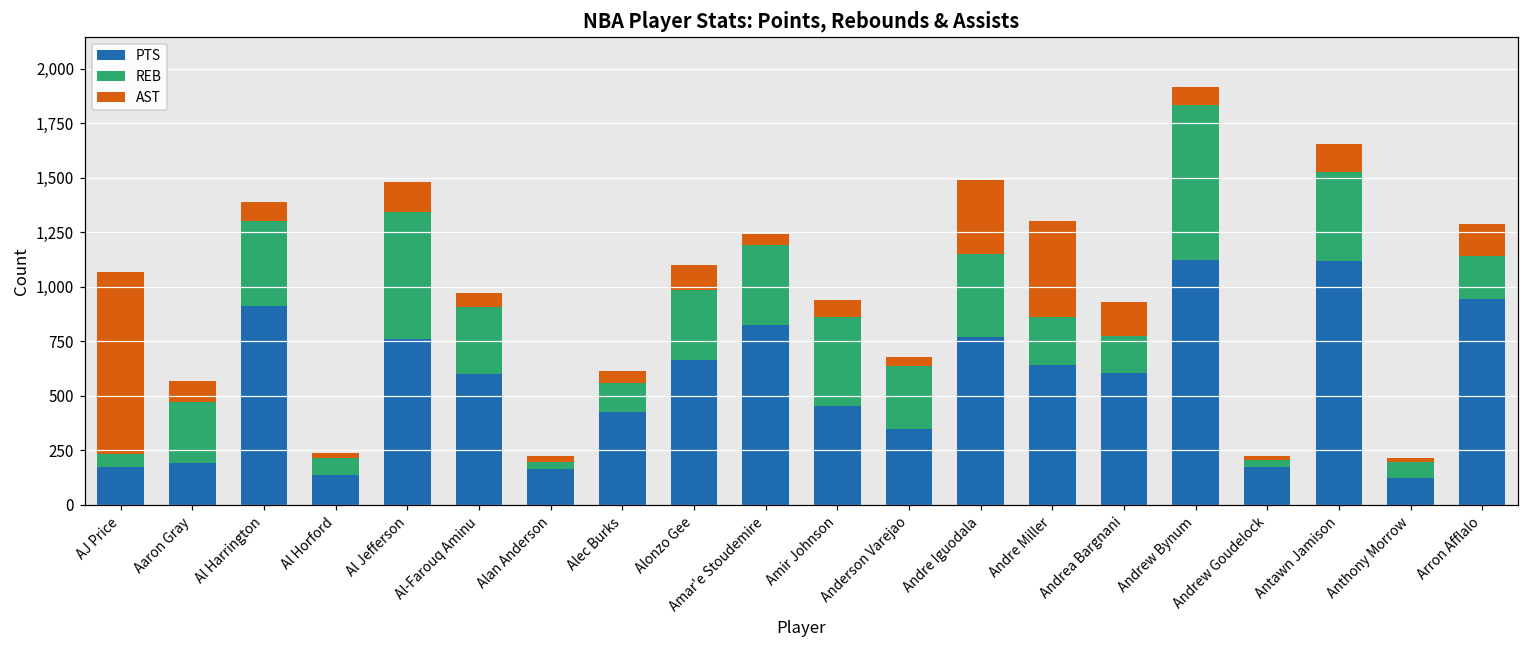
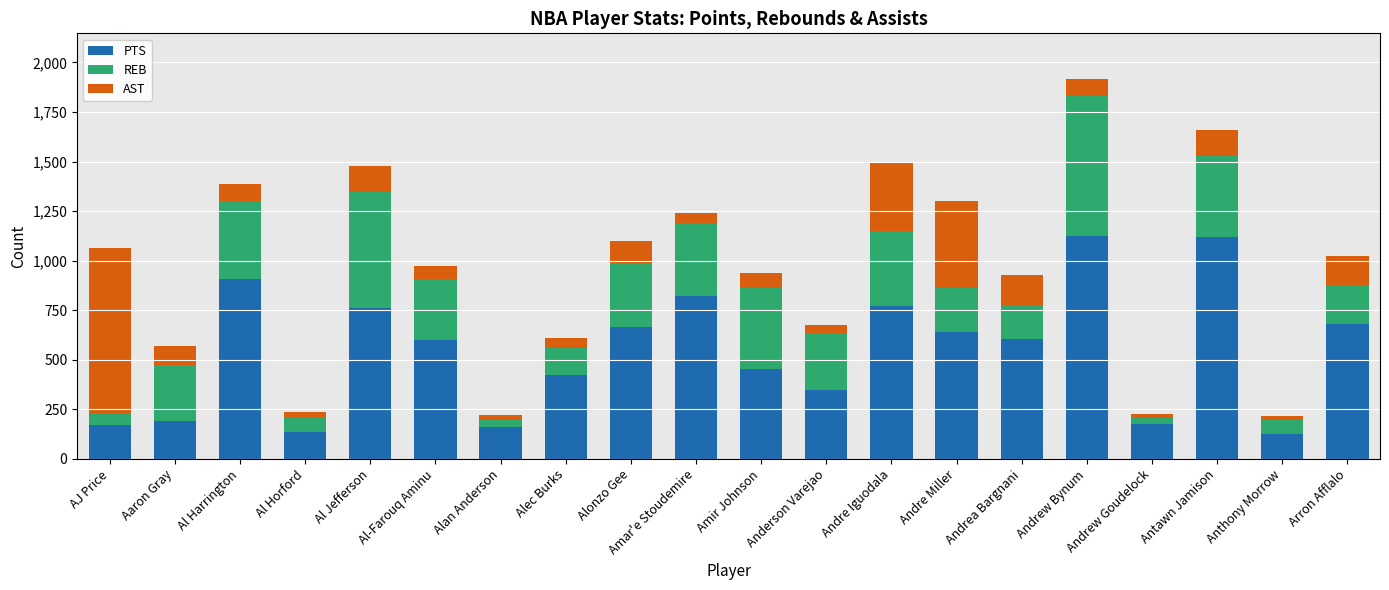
  {
    "PTS": {
      "AJ Price": "170",
      "Aaron Gray": "190",
      "Al Harrington": "910",
      "Al Horford": "140",
      "Al Jefferson": "760",
      "Al-Farouq Aminu": "600",
      "Alan Anderson": "160",
      "Alec Burks": "430",
      "Alonzo Gee": "670",
      "Amar'e Stoudemire": "820",
      "Amir Johnson": "450",
      "Anderson Varejao": "350",
      "Andre Iguodala": "770",
      "Andre Miller": "640",
      "Andrea Bargnani": "600",
      "Andrew Bynum": "1,120",
      "Andrew Goudelock": "180",
      "Antawn Jamison": "1,120",
      "Anthony Morrow": "130",
-     "Arron Afflalo": "940"
+     "Arron Afflalo": "680"
    },
    "REB": {
      "AJ Price": "60",
      "Aaron Gray": "280",
      "Al Harrington": "390",
      "Al Horford": "80",
      "Al Jefferson": "590",
      "Al-Farouq Aminu": "310",
      "Alan Anderson": "30",
      "Alec Burks": "130",
      "Alonzo Gee": "320",
      "Amar'e Stoudemire": "370",
      "Amir Johnson": "410",
      "Anderson Varejao": "290",
      "Andre Iguodala": "380",
      "Andre Miller": "220",
      "Andrea Bargnani": "170",
      "Andrew Bynum": "710",
      "Andrew Goudelock": "30",
      "Antawn Jamison": "410",
      "Anthony Morrow": "70",
      "Arron Afflalo": "200"
    },
    "AST": {
      "AJ Price": "830",
      "Aaron Gray": "100",
      "Al Harrington": "90",
      "Al Horford": "20",
      "Al Jefferson": "130",
      "Al-Farouq Aminu": "70",
      "Alan Anderson": "30",
      "Alec Burks": "60",
      "Alonzo Gee": "110",
      "Amar'e Stoudemire": "50",
      "Amir Johnson": "80",
      "Anderson Varejao": "40",
      "Andre Iguodala": "340",
      "Andre Miller": "440",
      "Andrea Bargnani": "160",
      "Andrew Bynum": "90",
      "Andrew Goudelock": "20",
      "Antawn Jamison": "130",
      "Anthony Morrow": "20",
      "Arron Afflalo": "150"
    }
  }
